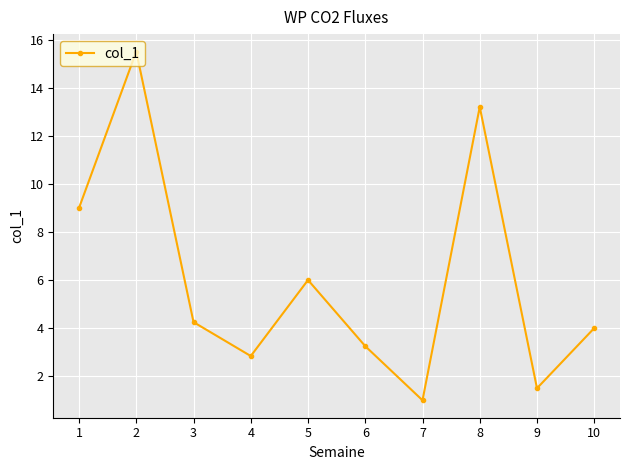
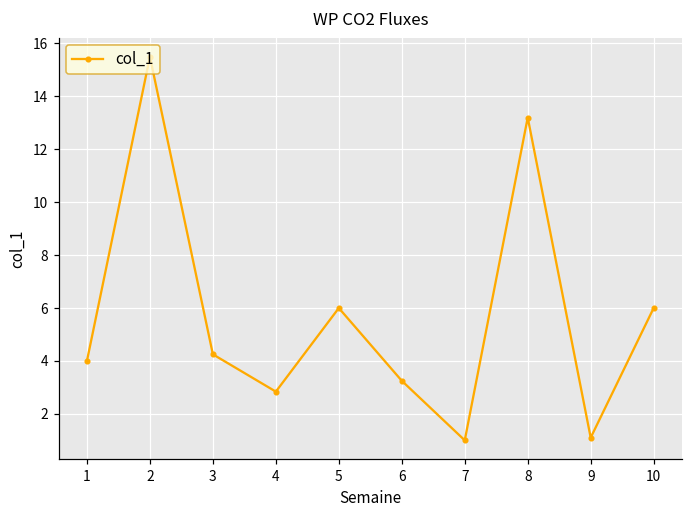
  {
-   "1": 9,
+   "1": 4,
    "3": 4.3,
    "4": 2.8,
    "5": 6.0,
    "6": 3.3,
    "7": 1.0,
    "8": 13.2,
-   "9": 1.5,
-   "10": 4
+   "9": 1.1,
+   "10": 6
  }
